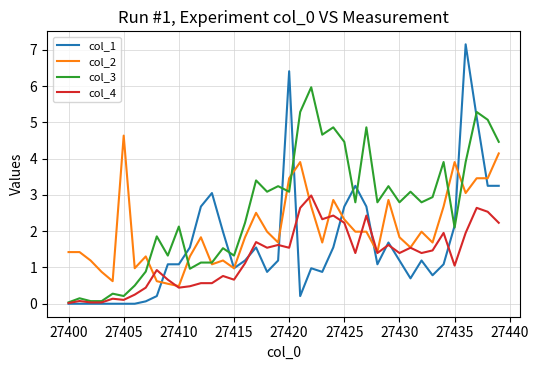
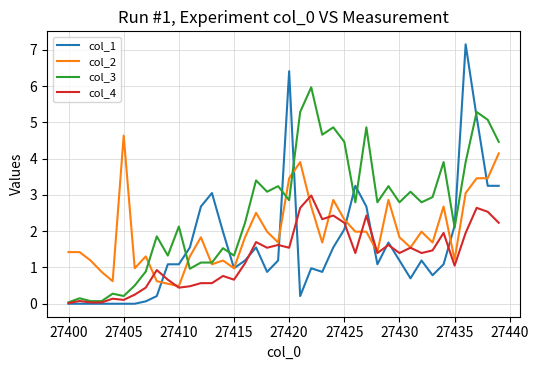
  {
    "col_1": {
      "27405": 0.0,
      "27410": 1.1,
      "27420": 6.4,
-     "27425": 2.7,
+     "27425": 2.0,
      "27430": 1.2
    },
    "col_2": {
      "27400": 1.4,
      "27405": 4.6,
      "27420": 3.5,
      "27425": 2.3,
      "27430": 1.8,
-     "27435": 3.9
+     "27435": 1.2
    },
    "col_3": {
      "27405": 0.2,
      "27410": 2.1,
      "27415": 1.3,
-     "27420": 3.1,
+     "27420": 2.9,
      "27425": 4.5,
      "27430": 2.8
    },
    "col_4": {
      "27405": 0.1,
      "27415": 0.7,
      "27420": 1.5,
      "27425": 2.2,
      "27430": 1.4,
      "27435": 1.1
    }
  }
